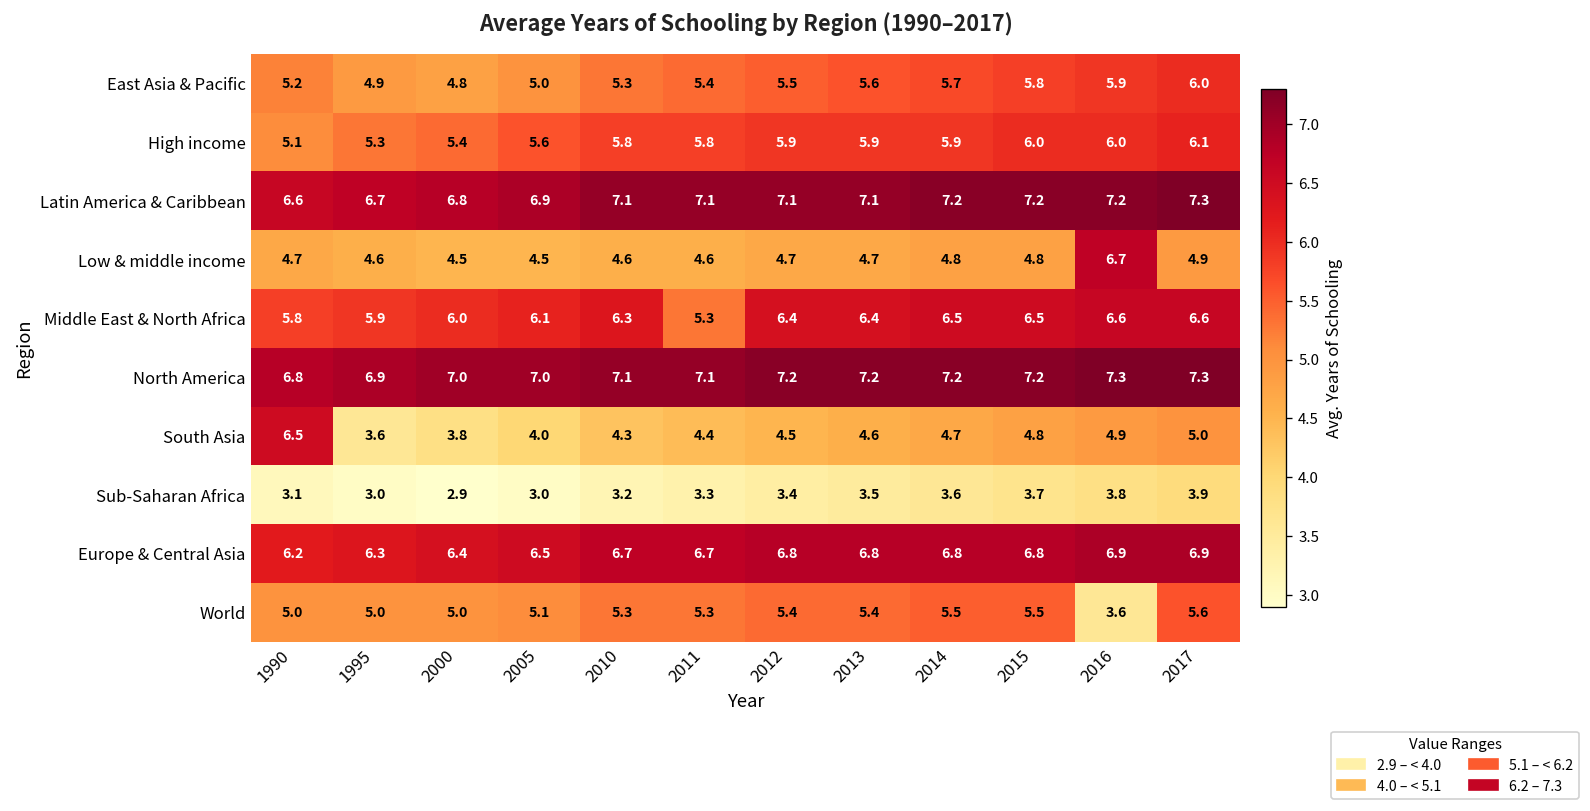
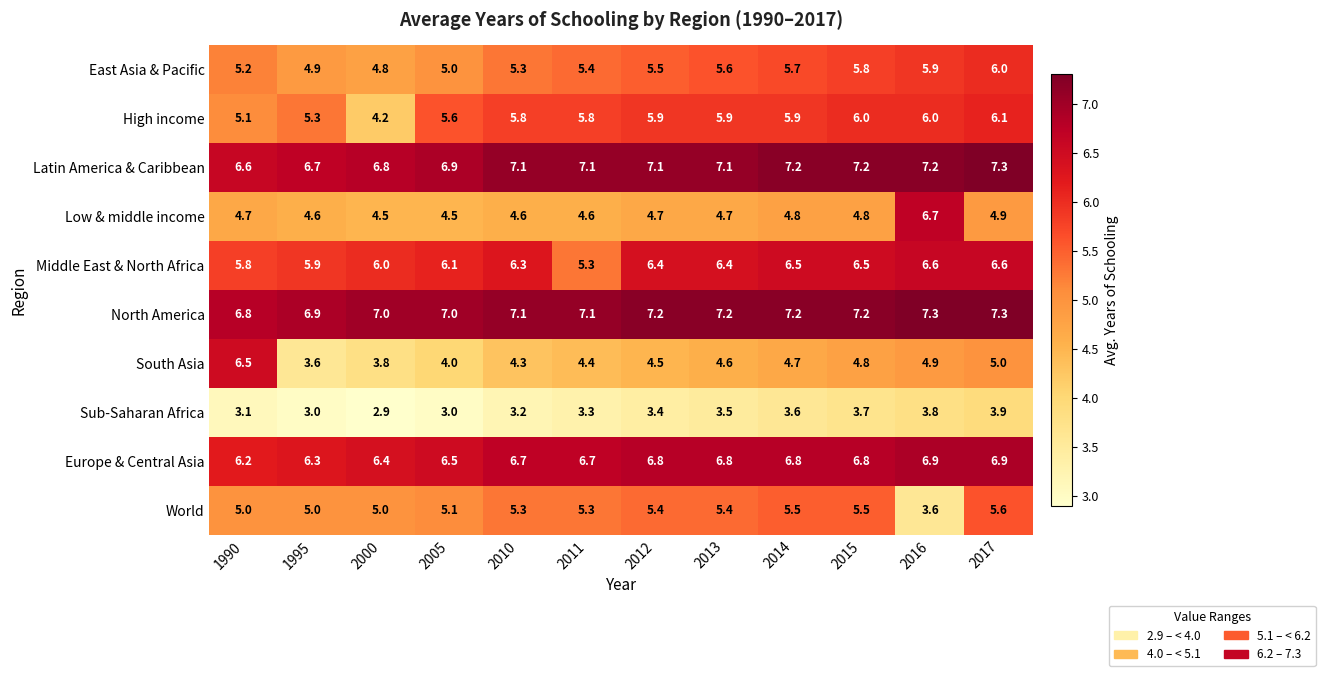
  {
    "East Asia & Pacific": {
      "1990": 5.2,
      "1995": 4.9,
      "2000": 4.8,
      "2005": 5.0,
      "2010": 5.3,
      "2011": 5.4,
      "2012": 5.5,
      "2013": 5.6,
      "2014": 5.7,
      "2015": 5.8,
      "2016": 5.9,
      "2017": 6.0
    },
    "High income": {
      "1990": 5.1,
      "1995": 5.3,
-     "2000": 5.4,
+     "2000": 4.2,
      "2005": 5.6,
      "2010": 5.8,
      "2011": 5.8,
      "2012": 5.9,
      "2013": 5.9,
      "2014": 5.9,
      "2015": 6.0,
      "2016": 6.0,
      "2017": 6.1
    },
    "Latin America & Caribbean": {
      "1990": 6.6,
      "1995": 6.7,
      "2000": 6.8,
      "2005": 6.9,
      "2010": 7.1,
      "2011": 7.1,
      "2012": 7.1,
      "2013": 7.1,
      "2014": 7.2,
      "2015": 7.2,
      "2016": 7.2,
      "2017": 7.3
    },
    "Low & middle income": {
      "1990": 4.7,
      "1995": 4.6,
      "2000": 4.5,
      "2005": 4.5,
      "2010": 4.6,
      "2011": 4.6,
      "2012": 4.7,
      "2013": 4.7,
      "2014": 4.8,
      "2015": 4.8,
      "2016": 6.7,
      "2017": 4.9
    },
    "Middle East & North Africa": {
      "1990": 5.8,
      "1995": 5.9,
      "2000": 6.0,
      "2005": 6.1,
      "2010": 6.3,
      "2011": 5.3,
      "2012": 6.4,
      "2013": 6.4,
      "2014": 6.5,
      "2015": 6.5,
      "2016": 6.6,
      "2017": 6.6
    },
    "North America": {
      "1990": 6.8,
      "1995": 6.9,
      "2000": 7.0,
      "2005": 7.0,
      "2010": 7.1,
      "2011": 7.1,
      "2012": 7.2,
      "2013": 7.2,
      "2014": 7.2,
      "2015": 7.2,
      "2016": 7.3,
      "2017": 7.3
    },
    "South Asia": {
      "1990": 6.5,
      "1995": 3.6,
      "2000": 3.8,
      "2005": 4.0,
      "2010": 4.3,
      "2011": 4.4,
      "2012": 4.5,
      "2013": 4.6,
      "2014": 4.7,
      "2015": 4.8,
      "2016": 4.9,
      "2017": 5.0
    },
    "Sub-Saharan Africa": {
      "1990": 3.1,
      "1995": 3.0,
      "2000": 2.9,
      "2005": 3.0,
      "2010": 3.2,
      "2011": 3.3,
      "2012": 3.4,
      "2013": 3.5,
      "2014": 3.6,
      "2015": 3.7,
      "2016": 3.8,
      "2017": 3.9
    },
    "Europe & Central Asia": {
      "1990": 6.2,
      "1995": 6.3,
      "2000": 6.4,
      "2005": 6.5,
      "2010": 6.7,
      "2011": 6.7,
      "2012": 6.8,
      "2013": 6.8,
      "2014": 6.8,
      "2015": 6.8,
      "2016": 6.9,
      "2017": 6.9
    },
    "World": {
      "1990": 5.0,
      "1995": 5.0,
      "2000": 5.0,
      "2005": 5.1,
      "2010": 5.3,
      "2011": 5.3,
      "2012": 5.4,
      "2013": 5.4,
      "2014": 5.5,
      "2015": 5.5,
      "2016": 3.6,
      "2017": 5.6
    }
  }
